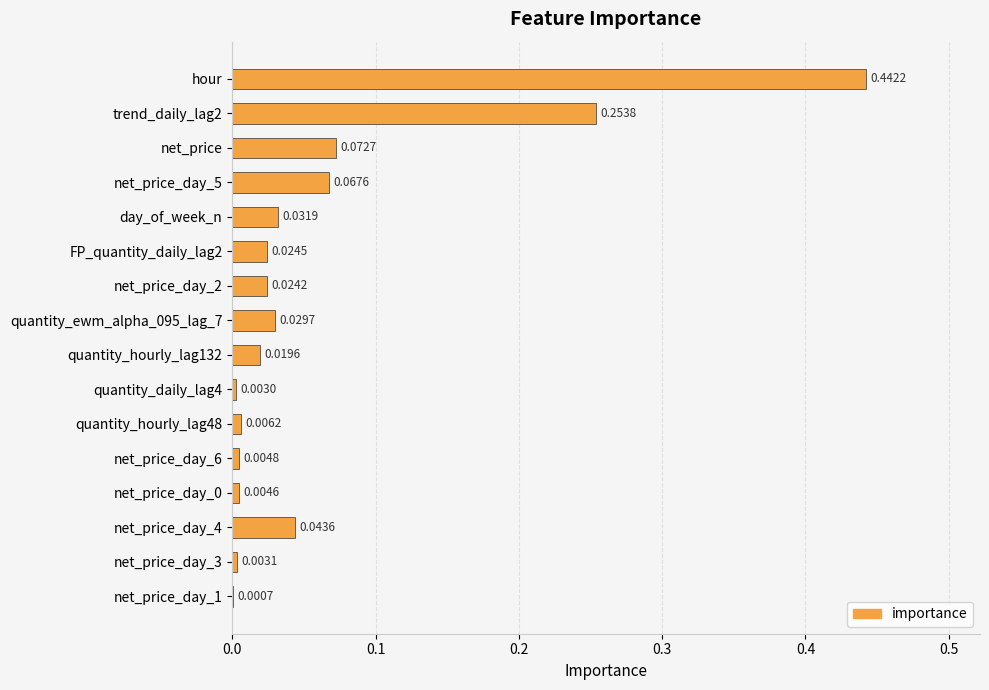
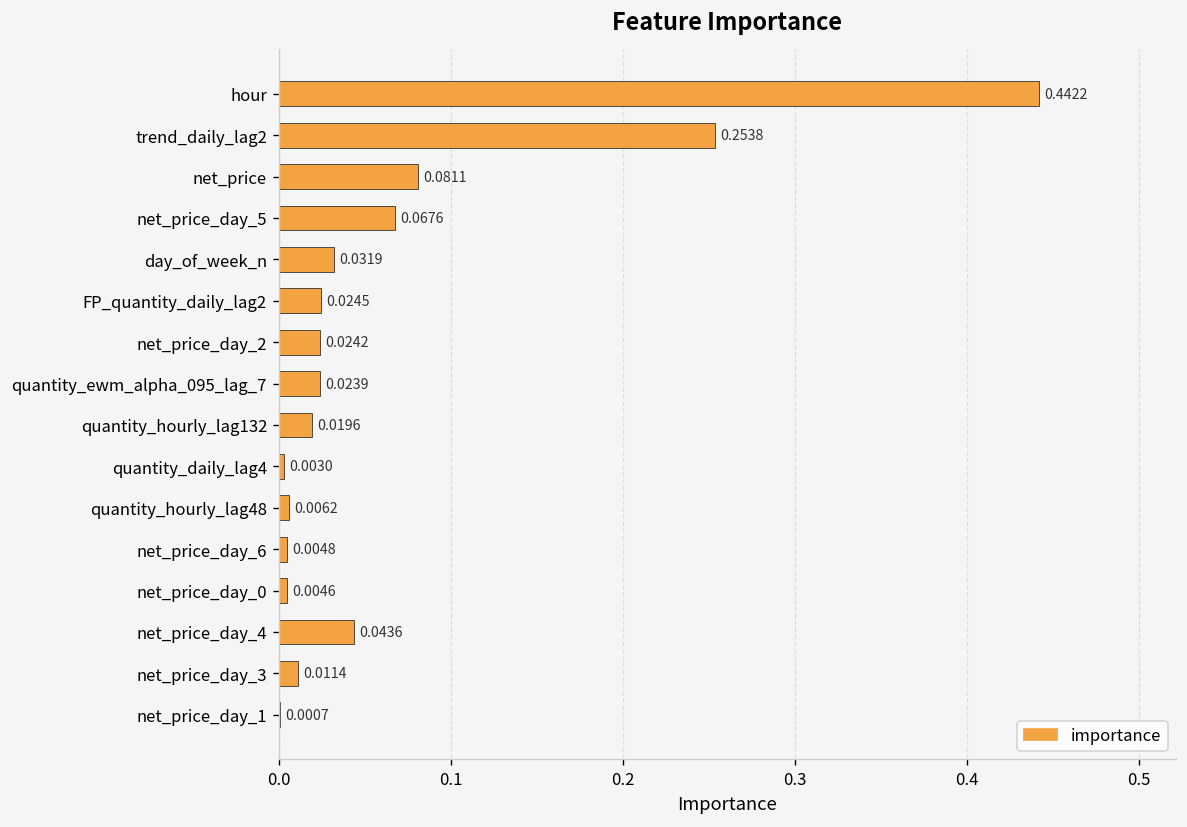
  {
    "hour": 0.4422,
    "trend_daily_lag2": 0.2538,
-   "net_price": 0.0727,
+   "net_price": 0.0811,
    "net_price_day_5": 0.0676,
    "day_of_week_n": 0.0319,
    "FP_quantity_daily_lag2": 0.0245,
    "net_price_day_2": 0.0242,
-   "quantity_ewm_alpha_095_lag_7": 0.0297,
+   "quantity_ewm_alpha_095_lag_7": 0.0239,
    "quantity_hourly_lag132": 0.0196,
    "quantity_daily_lag4": 0.0030,
    "quantity_hourly_lag48": 0.0062,
    "net_price_day_6": 0.0048,
    "net_price_day_0": 0.0046,
    "net_price_day_4": 0.0436,
-   "net_price_day_3": 0.0031,
+   "net_price_day_3": 0.0114,
    "net_price_day_1": 0.0007
  }
